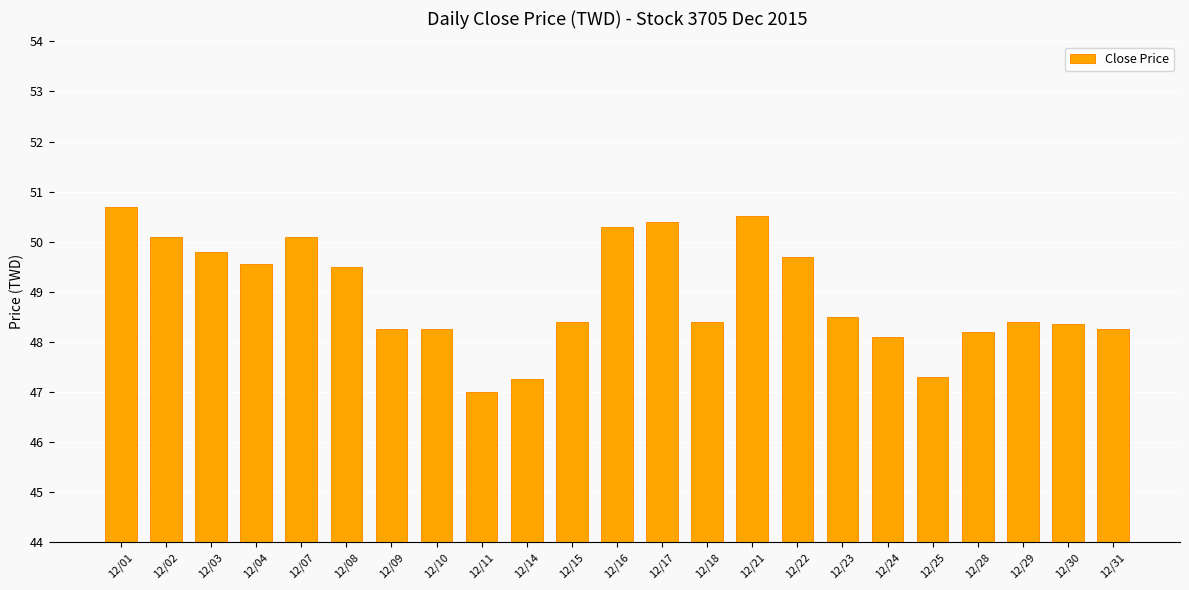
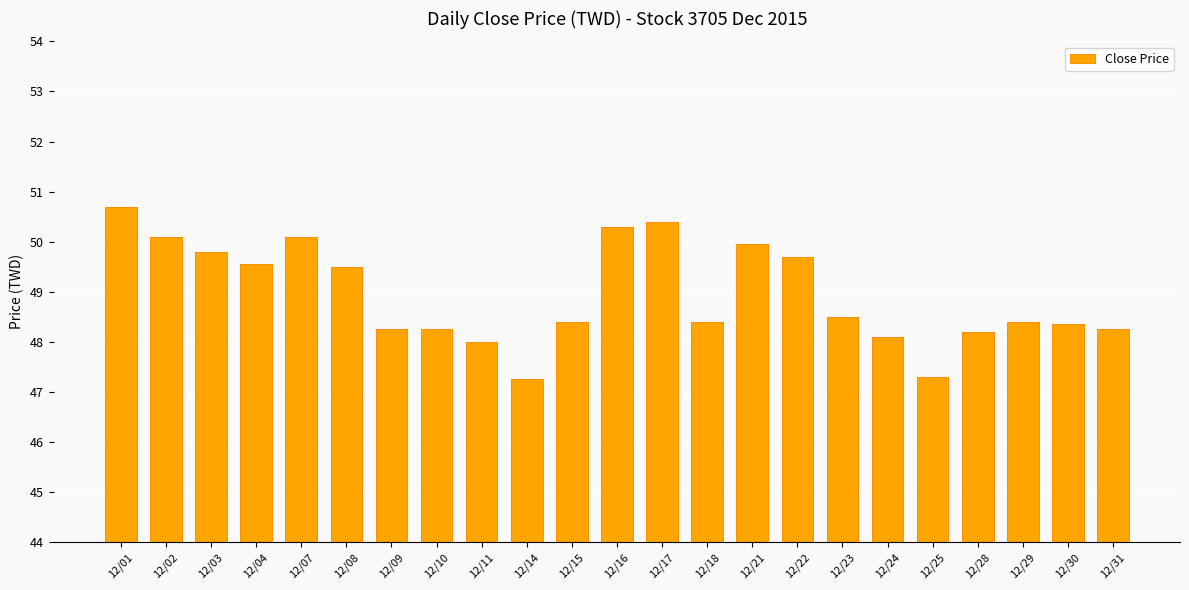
  {
    "12/01": 50.7,
    "12/02": 50.1,
    "12/03": 49.8,
    "12/04": 49.6,
    "12/07": 50.1,
    "12/08": 49.5,
    "12/09": 48.3,
    "12/10": 48.3,
-   "12/11": 47,
+   "12/11": 48,
    "12/14": 47.3,
    "12/15": 48.4,
    "12/16": 50.3,
    "12/17": 50.4,
    "12/18": 48.4,
-   "12/21": 50.5,
+   "12/21": 50.0,
    "12/22": 49.7,
    "12/23": 48.5,
    "12/24": 48.1,
    "12/25": 47.3,
    "12/28": 48.2,
    "12/29": 48.4,
    "12/30": 48.4,
    "12/31": 48.3
  }
